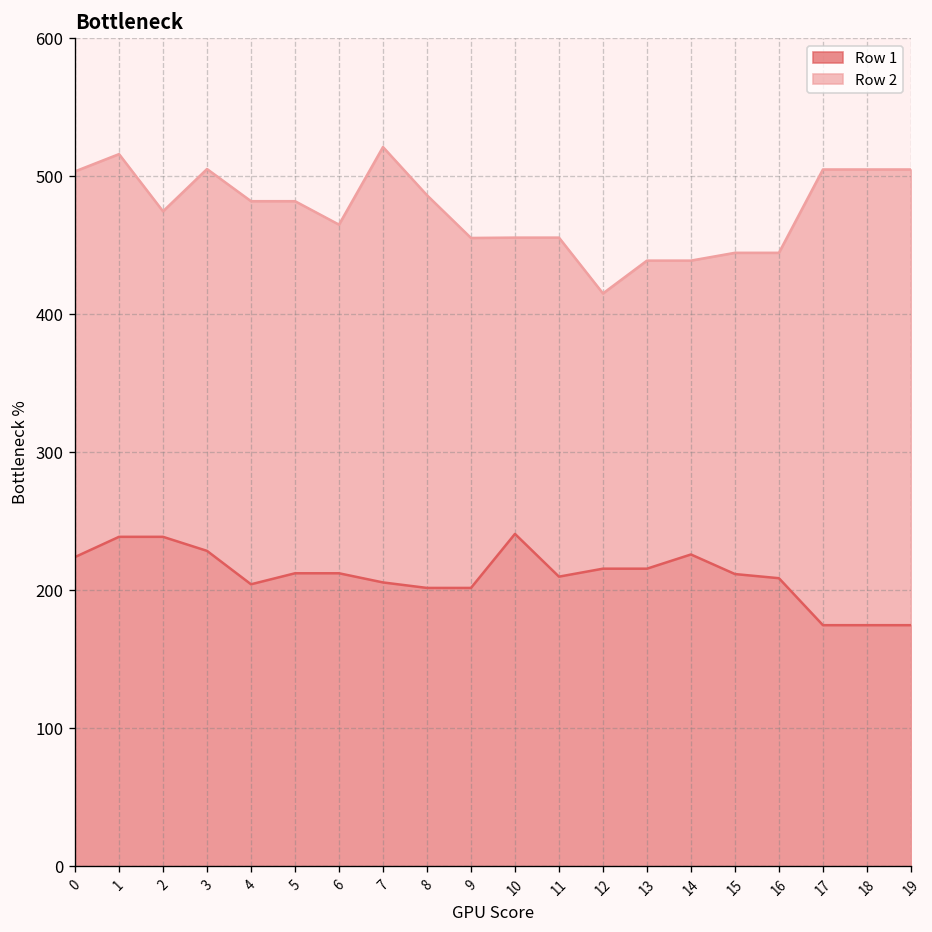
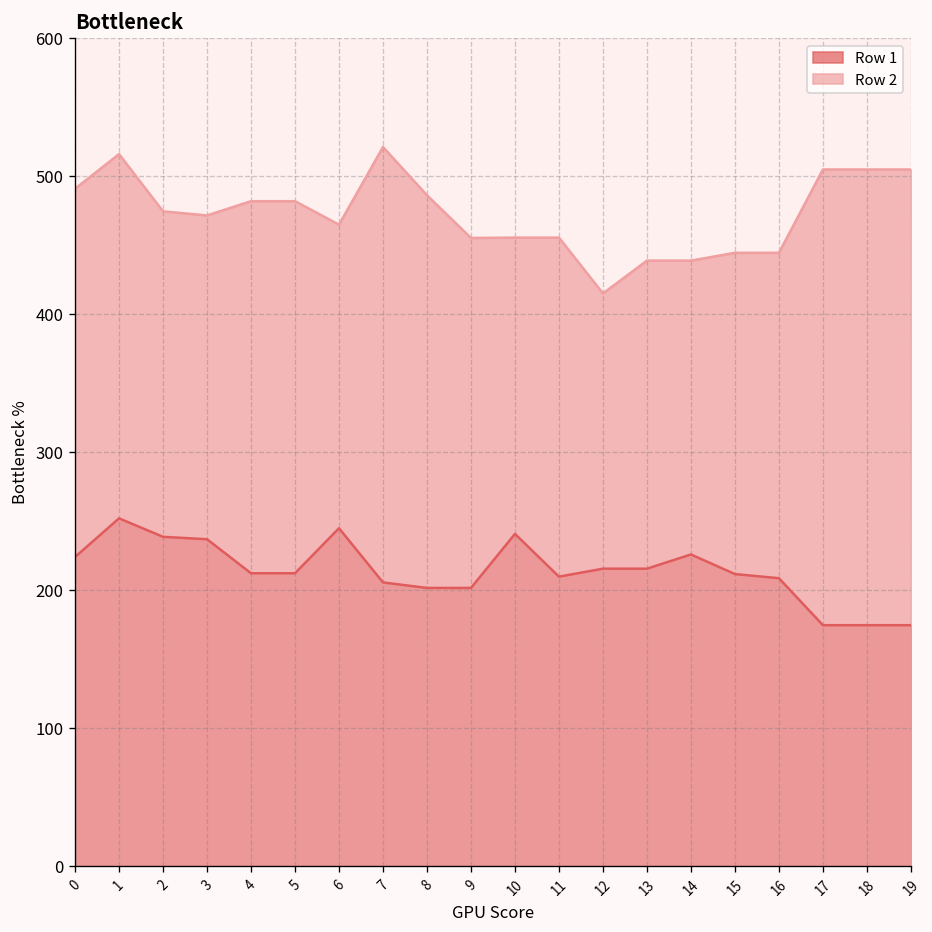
  {
    "Row 1": {
      "0": 224,
-     "1": 239,
+     "1": 252,
      "2": 239,
-     "3": 228,
-     "4": 204,
+     "3": 237,
+     "4": 212,
      "5": 212,
-     "6": 212,
+     "6": 245,
      "7": 206,
      "8": 202,
      "9": 202,
      "10": 241,
      "11": 210,
      "12": 216,
      "13": 216,
      "14": 226,
      "15": 212,
      "16": 209,
      "17": 175,
      "18": 175,
      "19": 175
    },
    "Row 2": {
-     "0": 504,
+     "0": 491,
      "1": 516,
      "2": 475,
-     "3": 505,
+     "3": 472,
      "4": 482,
      "5": 482,
      "6": 465,
      "7": 521,
      "8": 486,
      "9": 455,
      "10": 456,
      "11": 456,
      "12": 415,
      "13": 439,
      "14": 439,
      "15": 445,
      "16": 445,
      "17": 505,
      "18": 505,
      "19": 505
    }
  }
